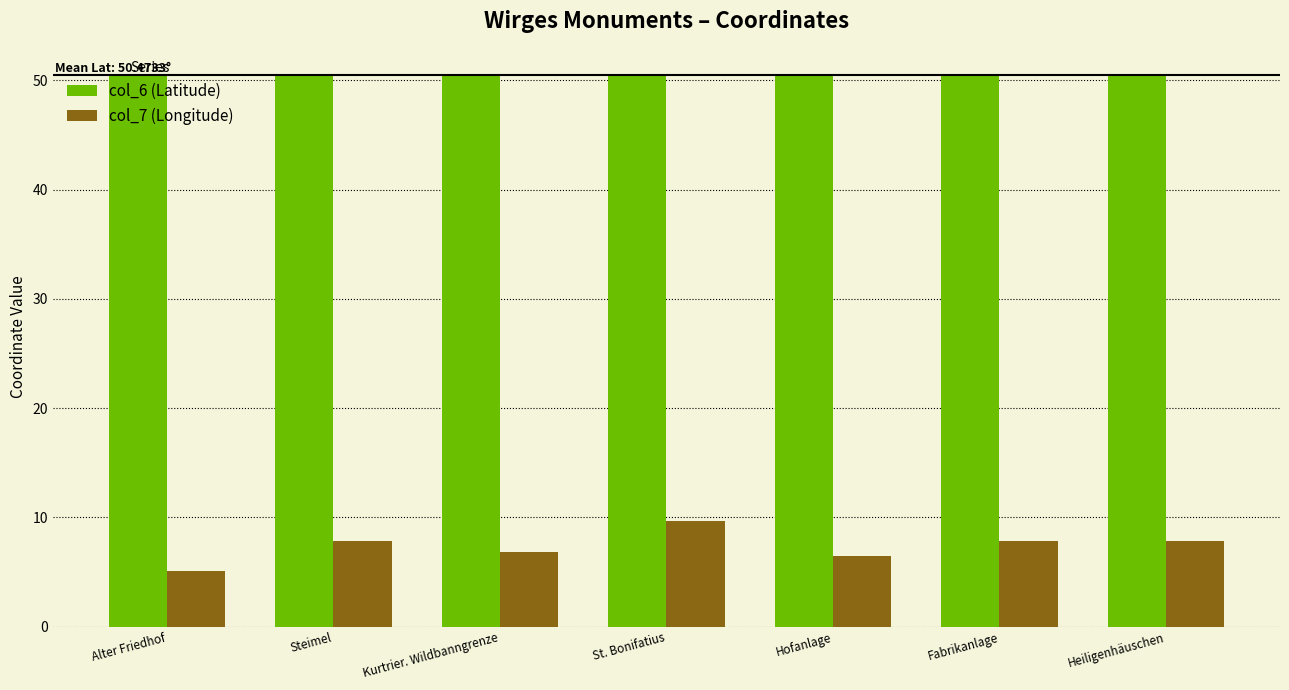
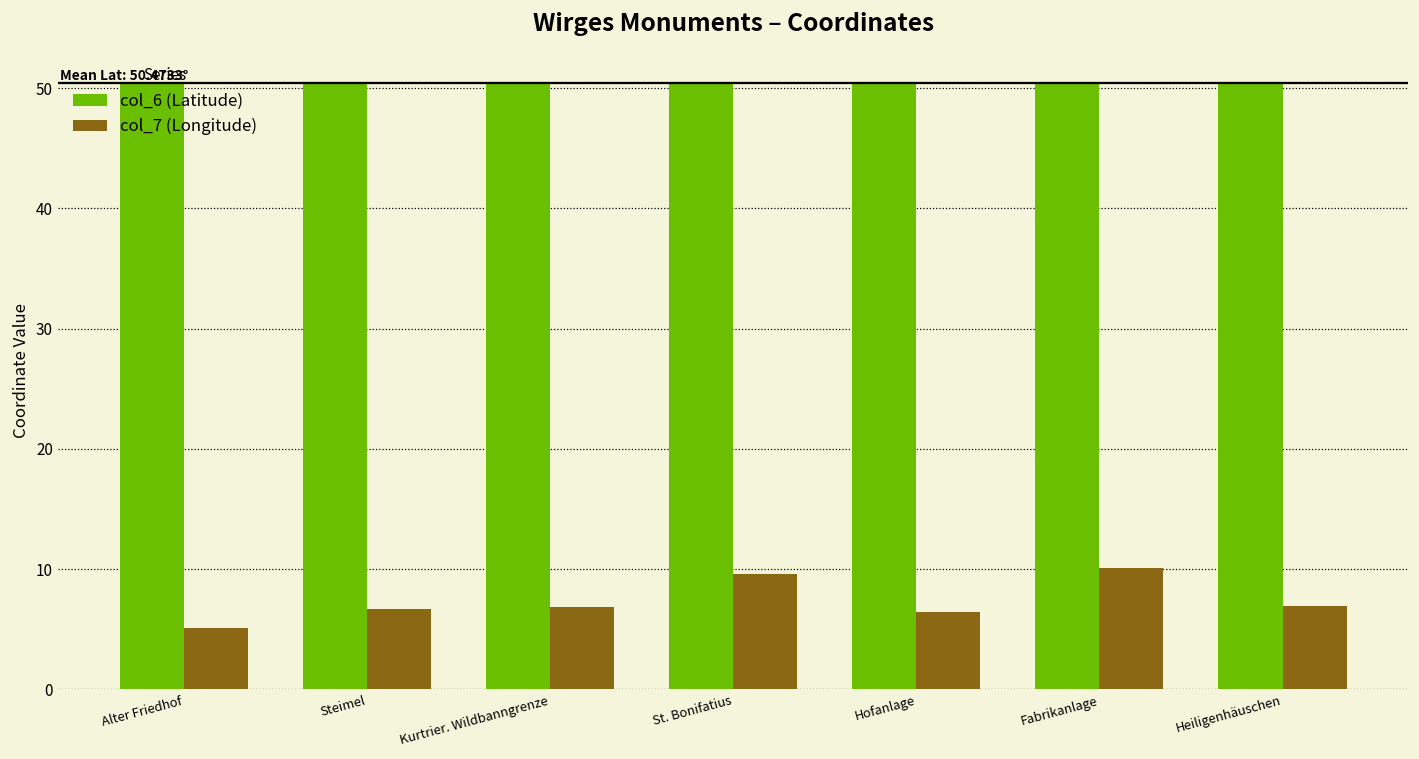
  {
    "col_6 (Latitude)": {
      "Steimel": 50.5,
      "Kurtrier. Wildbanngrenze": 50.5,
      "St. Bonifatius": 50.5,
      "Hofanlage": 50.5,
      "Fabrikanlage": 50.5,
      "Heiligenhäuschen": 50.5
    },
    "col_7 (Longitude)": {
      "Alter Friedhof": 5.1,
-     "Steimel": 7.8,
+     "Steimel": 6.6,
      "Kurtrier. Wildbanngrenze": 6.8,
      "St. Bonifatius": 9.6,
      "Hofanlage": 6.4,
-     "Fabrikanlage": 7.8,
-     "Heiligenhäuschen": 7.8
+     "Fabrikanlage": 10.0,
+     "Heiligenhäuschen": 6.9
    }
  }
